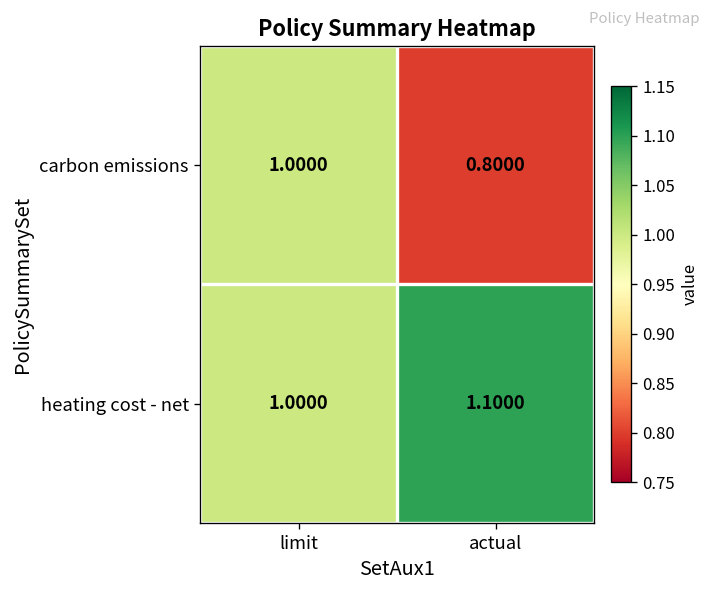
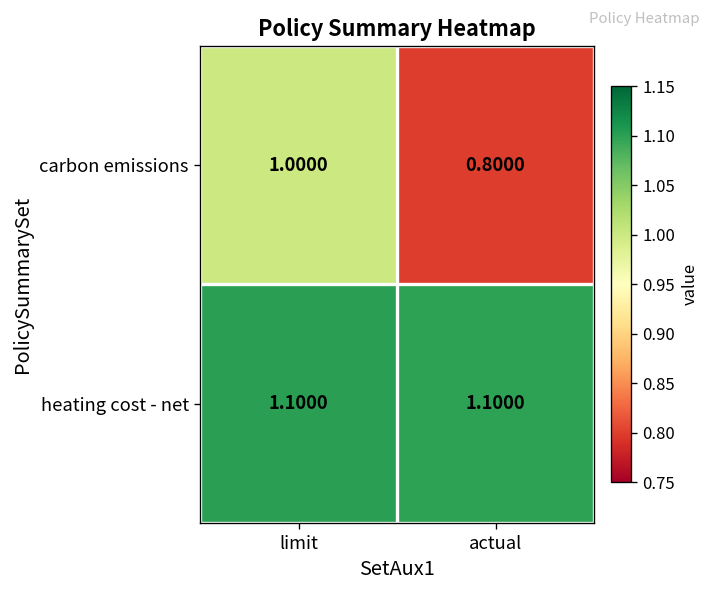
  {
    "carbon emissions": {
      "limit": 1.0000,
      "actual": 0.8000
    },
    "heating cost - net": {
-     "limit": 1.0000,
+     "limit": 1.1000,
      "actual": 1.1000
    }
  }
